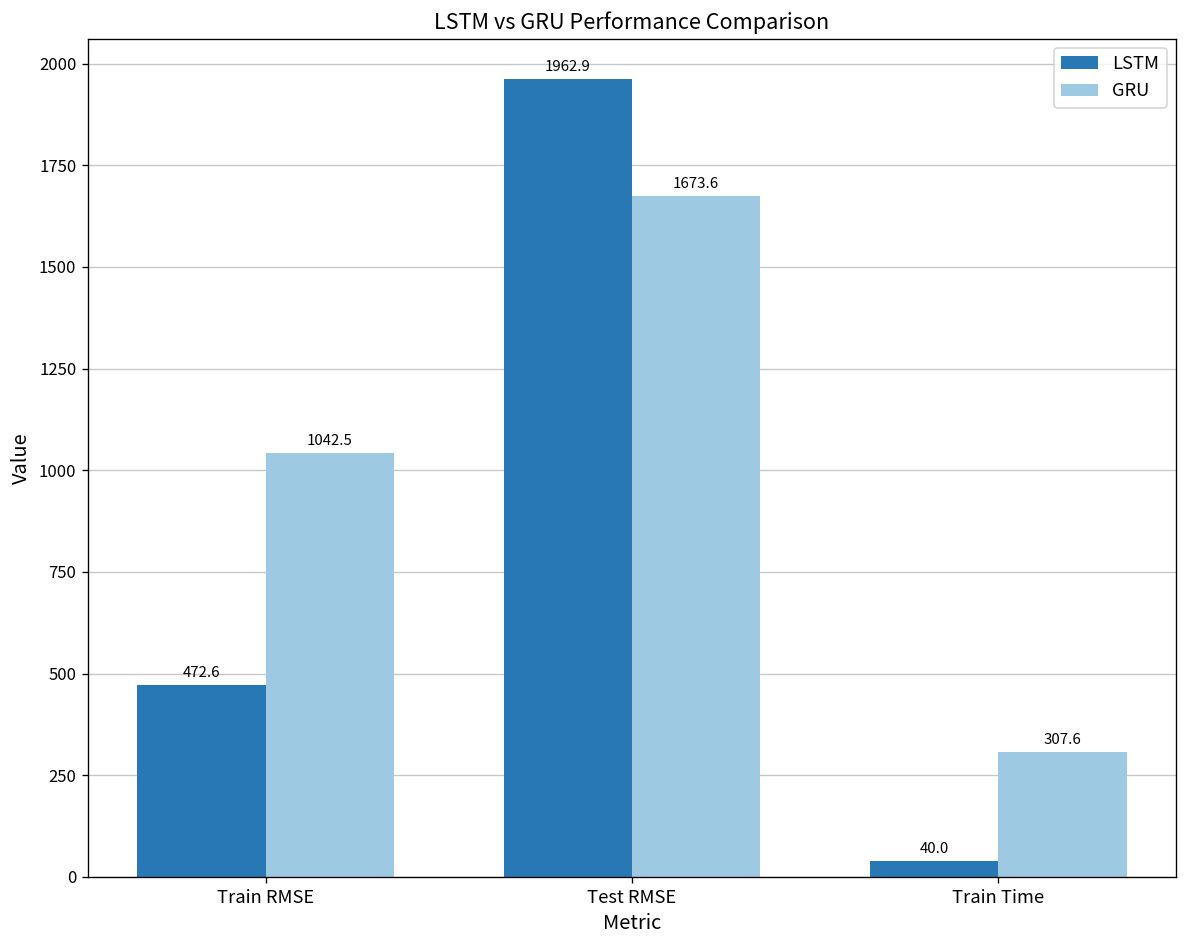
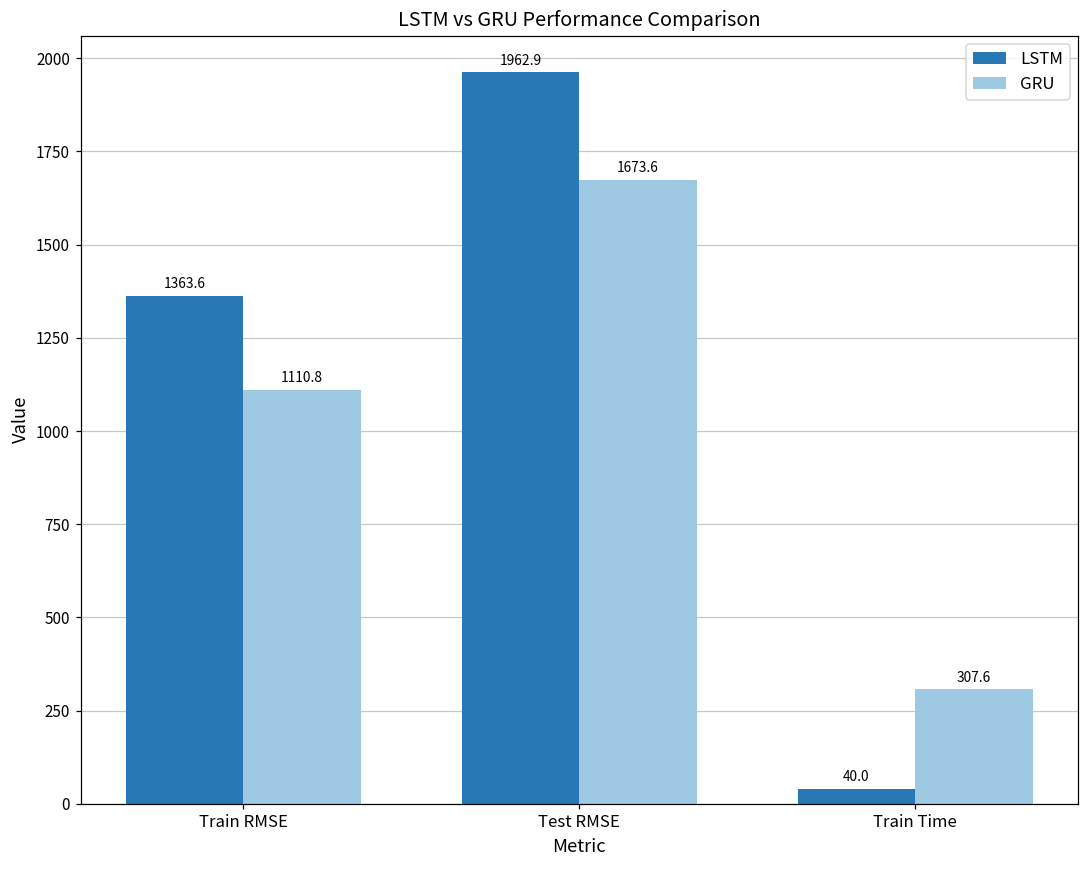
  {
    "LSTM": {
-     "Train RMSE": 472.6,
+     "Train RMSE": 1363.6,
      "Test RMSE": 1962.9,
      "Train Time": 40.0
    },
    "GRU": {
-     "Train RMSE": 1042.5,
+     "Train RMSE": 1110.8,
      "Test RMSE": 1673.6,
      "Train Time": 307.6
    }
  }
